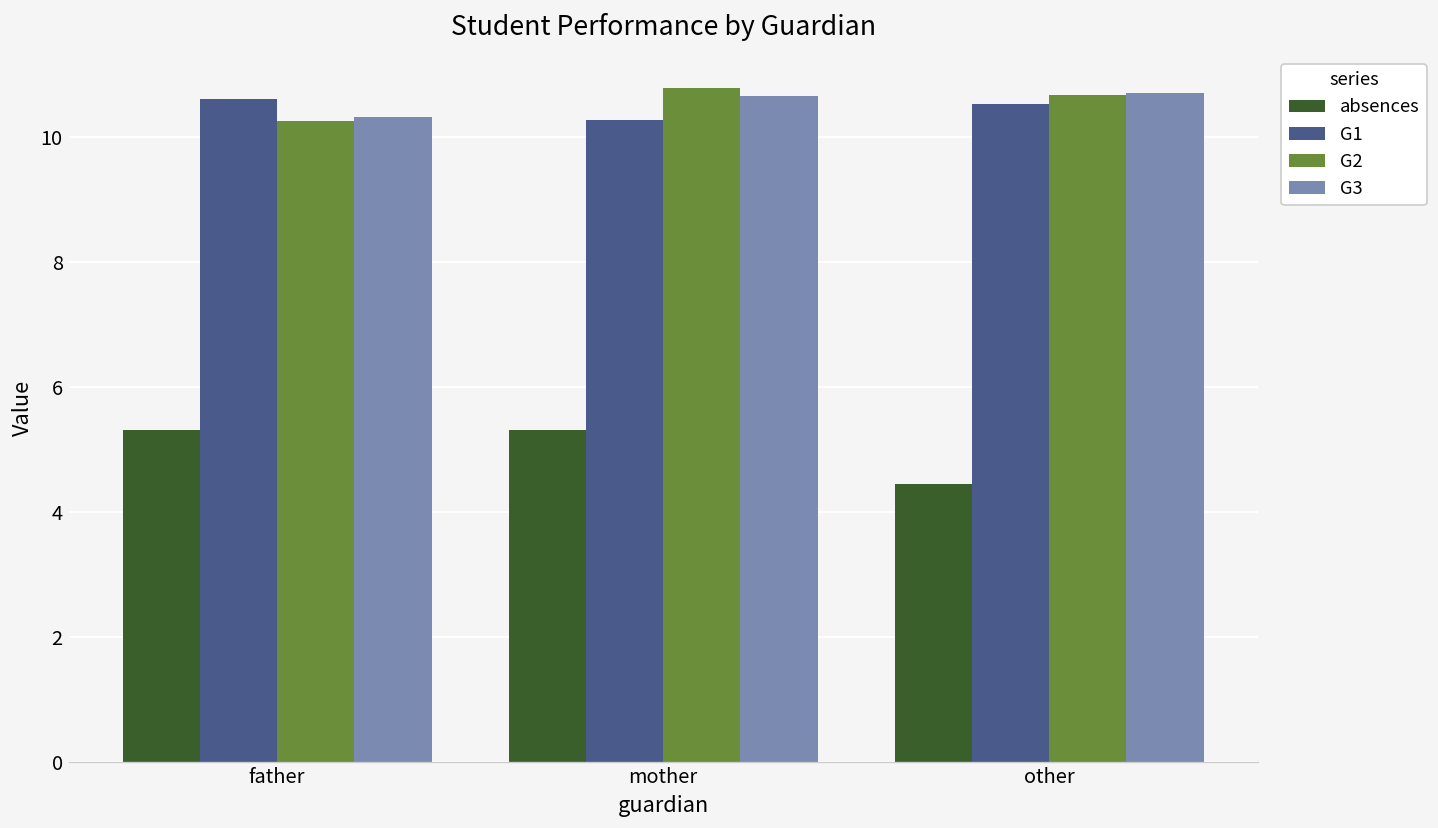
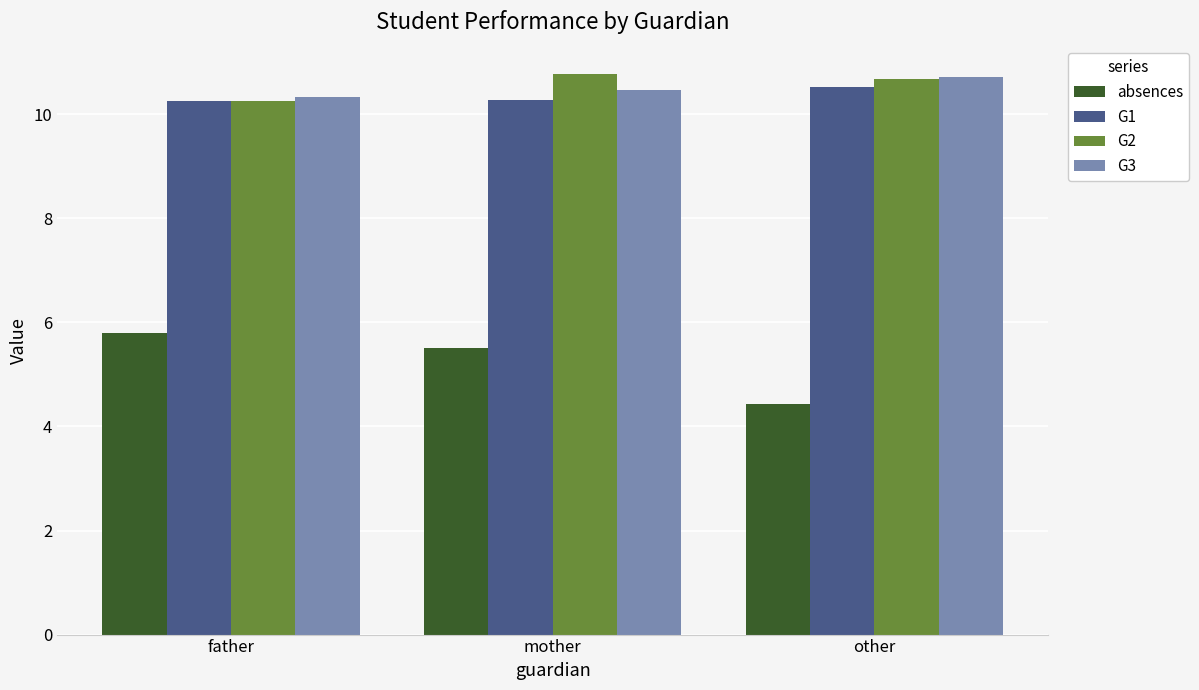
  {
    "absences": {
-     "father": 5.3,
-     "mother": 5.3,
+     "father": 5.8,
+     "mother": 5.5,
      "other": 4.4
    },
    "G1": {
-     "father": 10.6,
+     "father": 10.3,
      "mother": 10.3,
      "other": 10.5
    },
    "G2": {
      "father": 10.3,
      "mother": 10.8,
      "other": 10.7
    },
    "G3": {
      "father": 10.3,
-     "mother": 10.7,
+     "mother": 10.5,
      "other": 10.7
    }
  }
